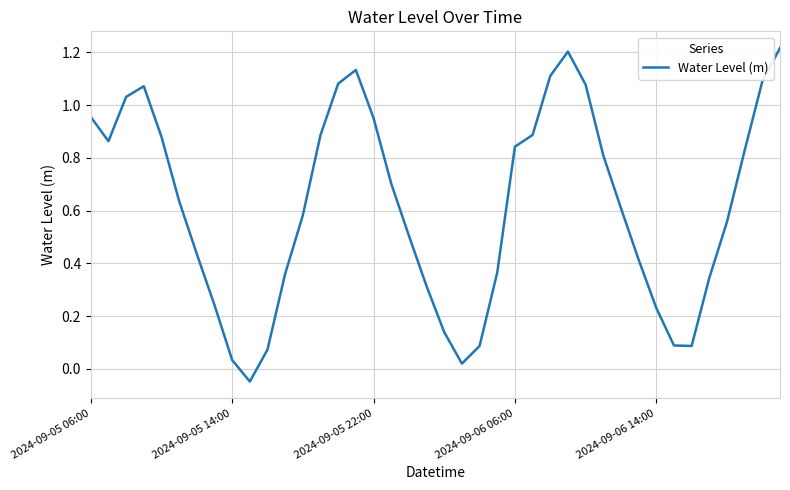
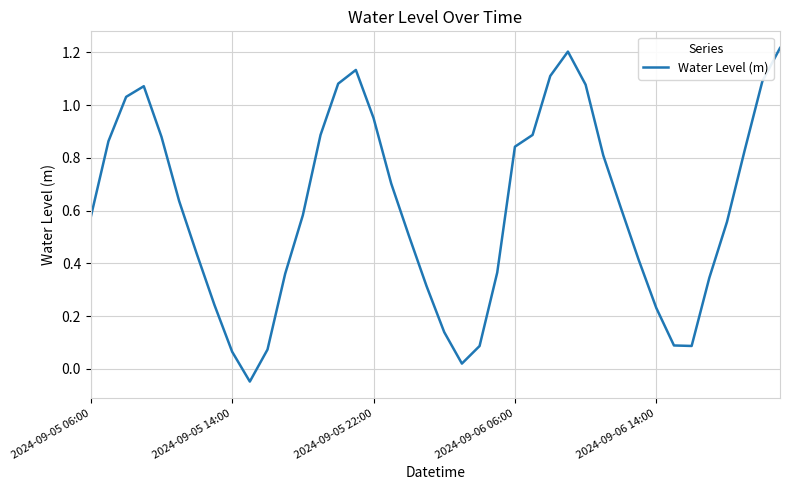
  {
-   "2024-09-05 06:00": 0.96,
-   "2024-09-05 14:00": 0.03,
+   "2024-09-05 06:00": 0.58,
+   "2024-09-05 14:00": 0.07,
    "2024-09-05 22:00": 0.95,
    "2024-09-06 06:00": 0.84,
    "2024-09-06 14:00": 0.23
  }
